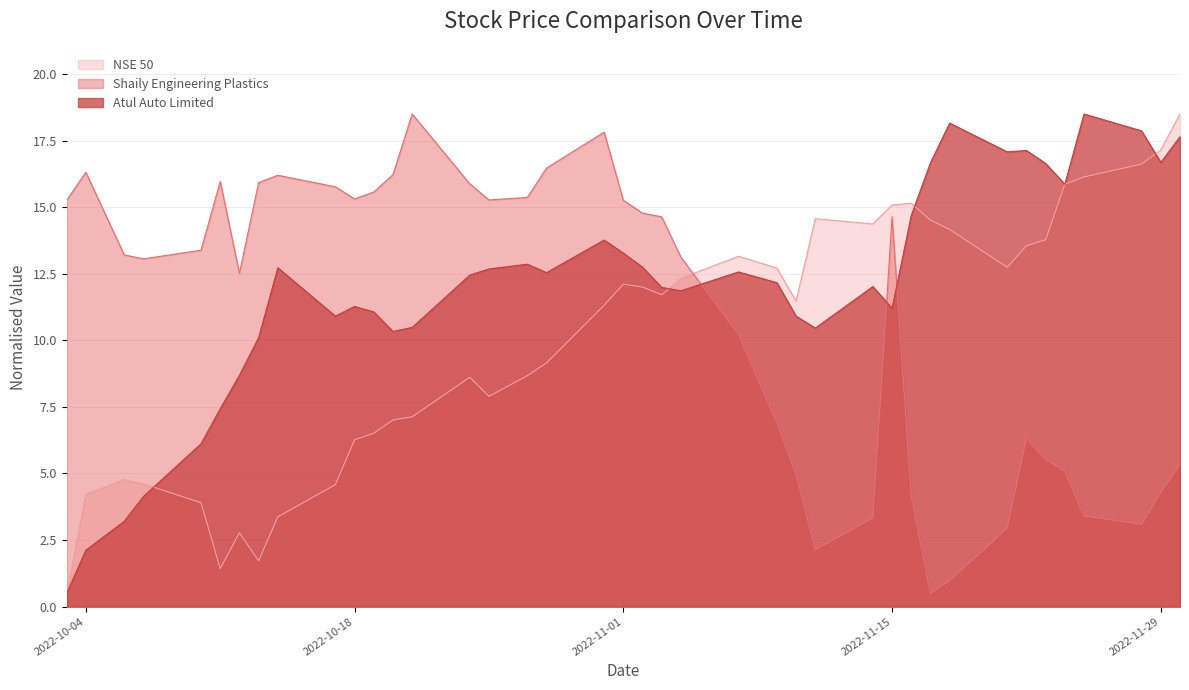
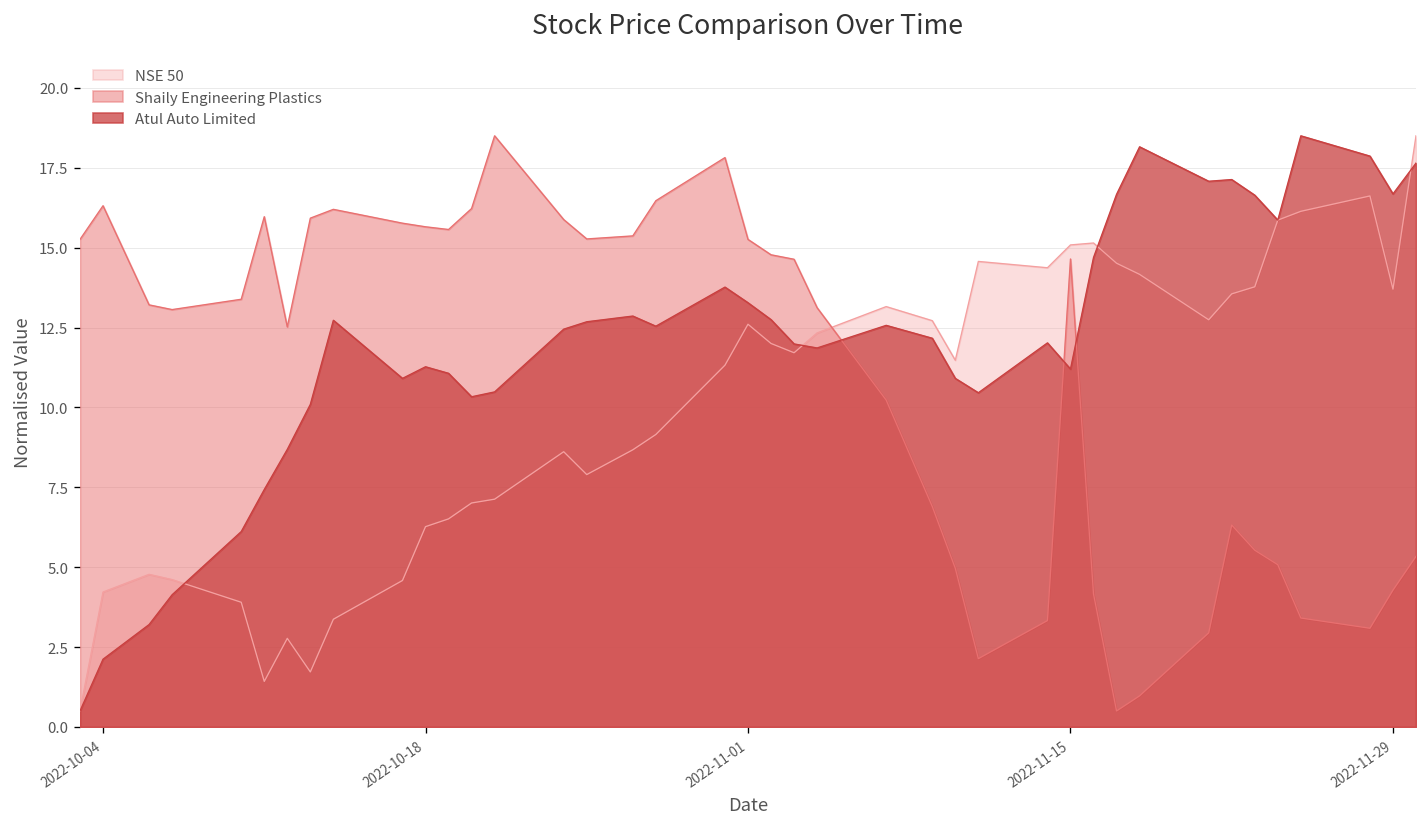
  {
    "NSE 50": {
      "2022-10-04": 4.2,
      "2022-10-18": 6.3,
-     "2022-11-01": 12.1,
+     "2022-11-01": 12.6,
      "2022-11-15": 15.1,
-     "2022-11-29": 17.2
+     "2022-11-29": 13.7
    },
    "Shaily Engineering Plastics": {
      "2022-10-04": 16.3,
-     "2022-10-18": 15.3,
+     "2022-10-18": 15.7,
      "2022-11-01": 15.3,
      "2022-11-15": 14.6,
      "2022-11-29": 4.3
    },
    "Atul Auto Limited": {
      "2022-10-04": 2.1,
      "2022-10-18": 11.3,
      "2022-11-01": 13.3,
      "2022-11-15": 11.2,
      "2022-11-29": 16.7
    }
  }
